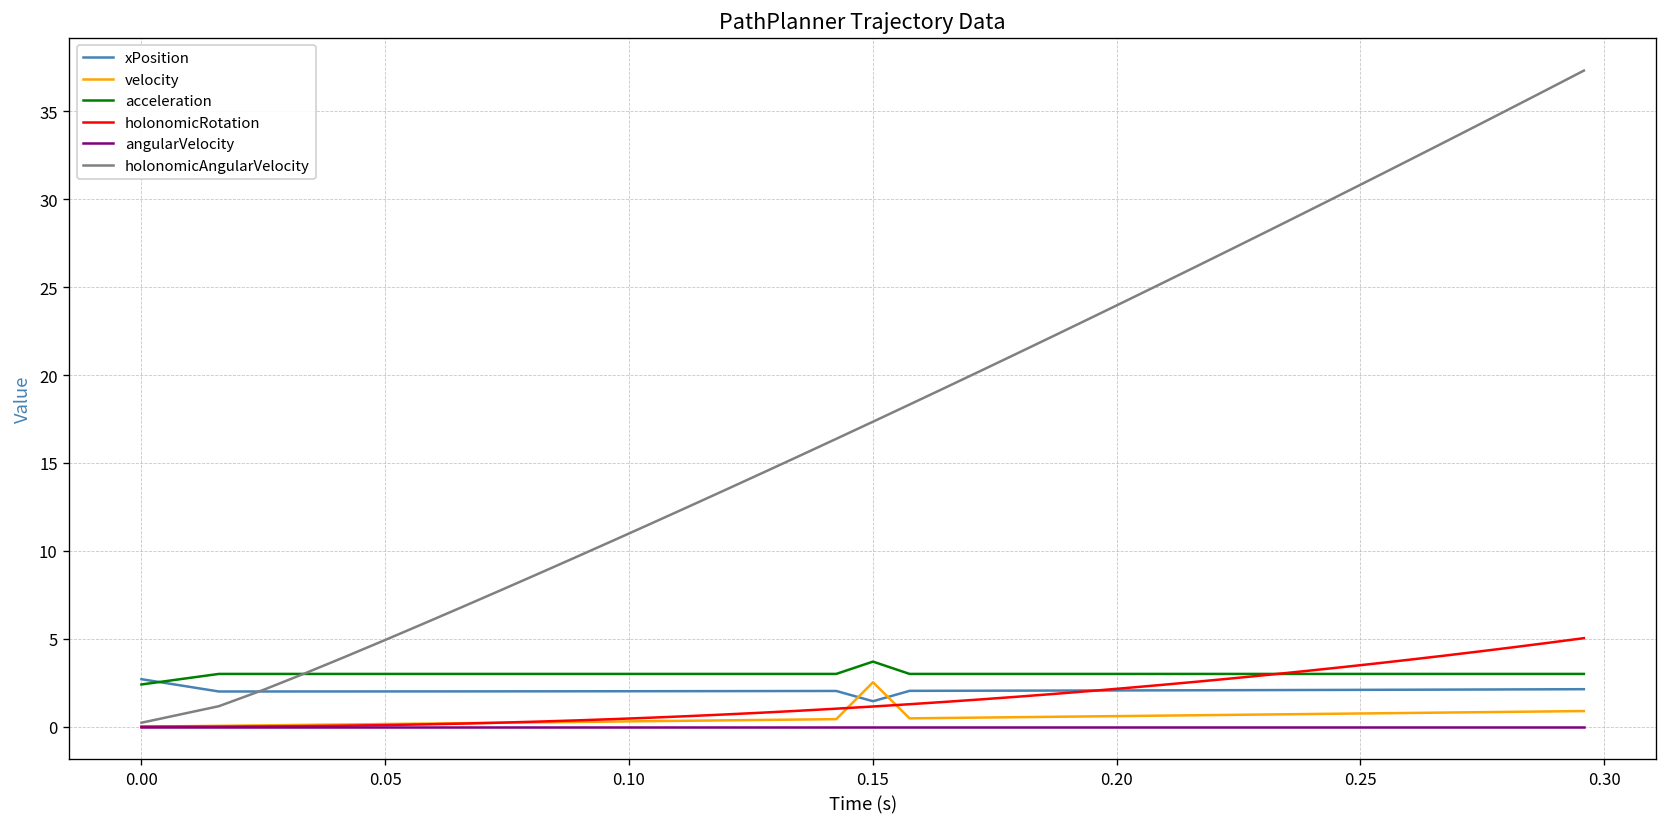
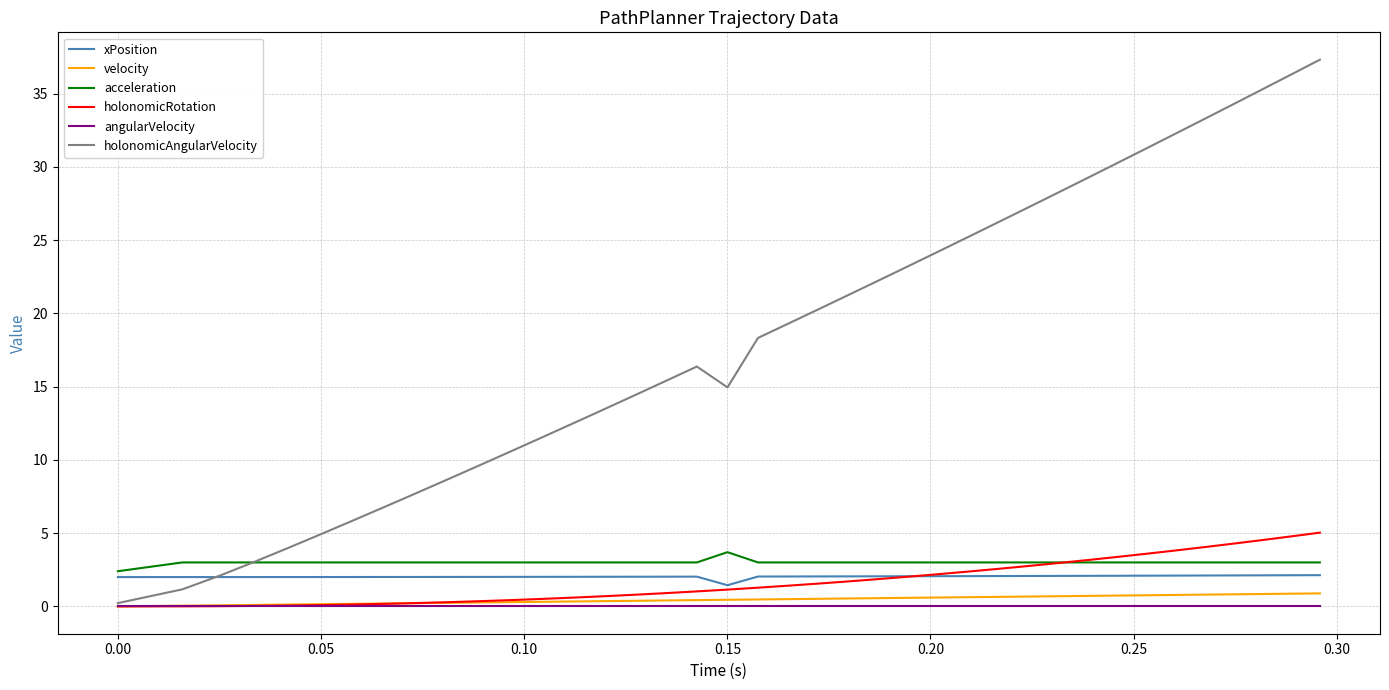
  {
    "xPosition": {
-     "0.00": 2.7,
+     "0.00": 2.0,
      "0.15": 1.4
    },
    "velocity": {
-     "0.15": 2.5
+     "0.15": 0.5
    },
    "acceleration": {
      "0.00": 2.4,
      "0.15": 3.7
    },
    "holonomicRotation": {
      "0.15": 1.1
    },
    "angularVelocity": {
      "0.15": 0.0
    },
    "holonomicAngularVelocity": {
      "0.00": 0.2,
-     "0.15": 17.3
+     "0.15": 14.9
    }
  }
